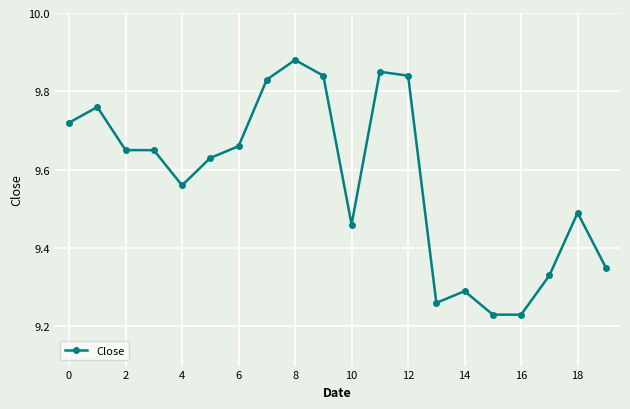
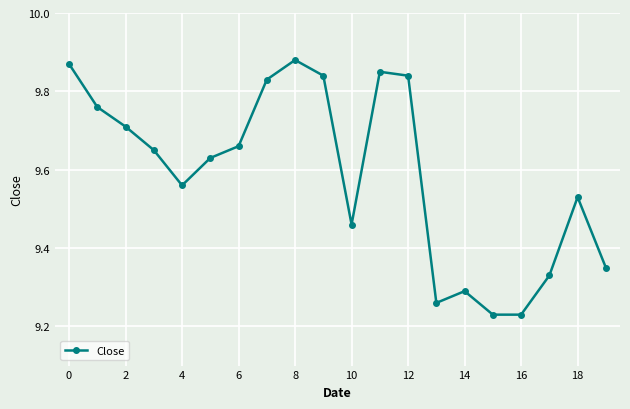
  {
-   "0": 9.72,
-   "2": 9.65,
+   "0": 9.87,
+   "2": 9.71,
    "4": 9.56,
    "6": 9.66,
    "8": 9.88,
    "10": 9.46,
    "12": 9.84,
    "14": 9.29,
    "16": 9.23,
-   "18": 9.49
+   "18": 9.53
  }
